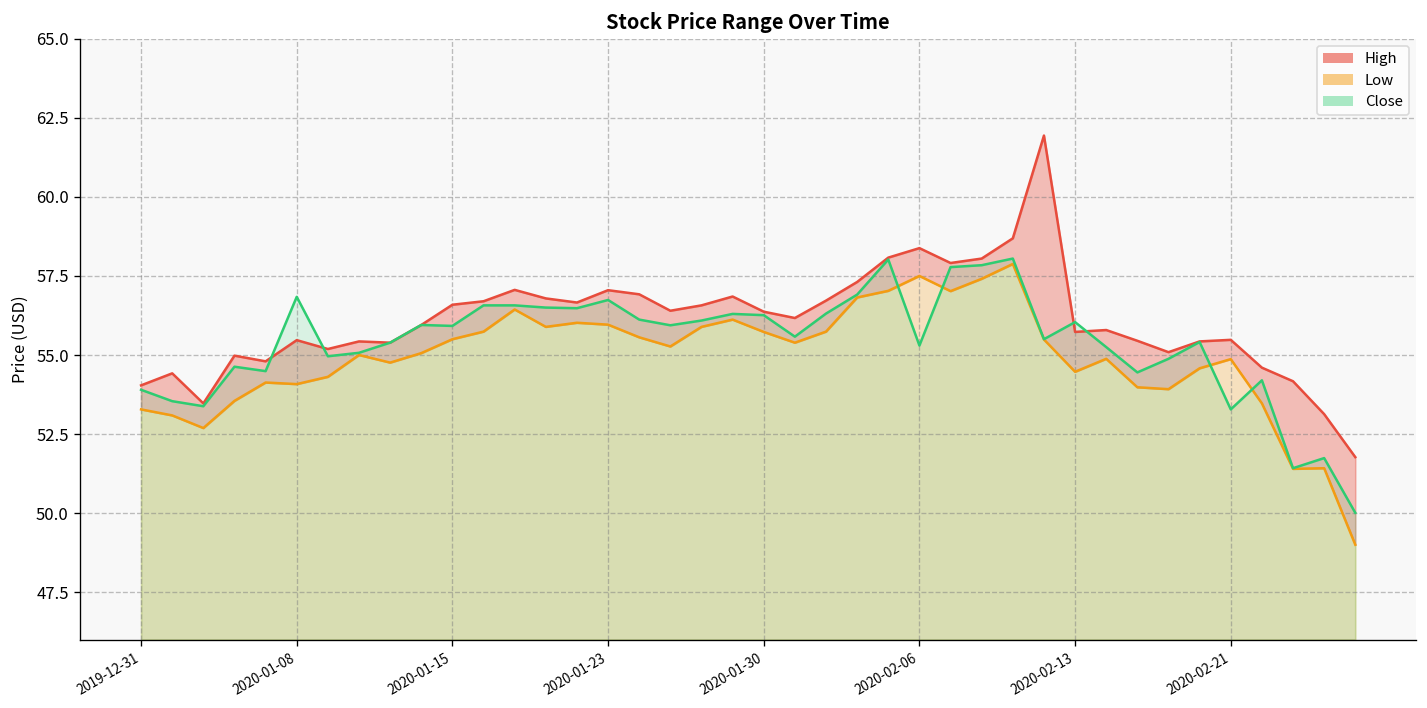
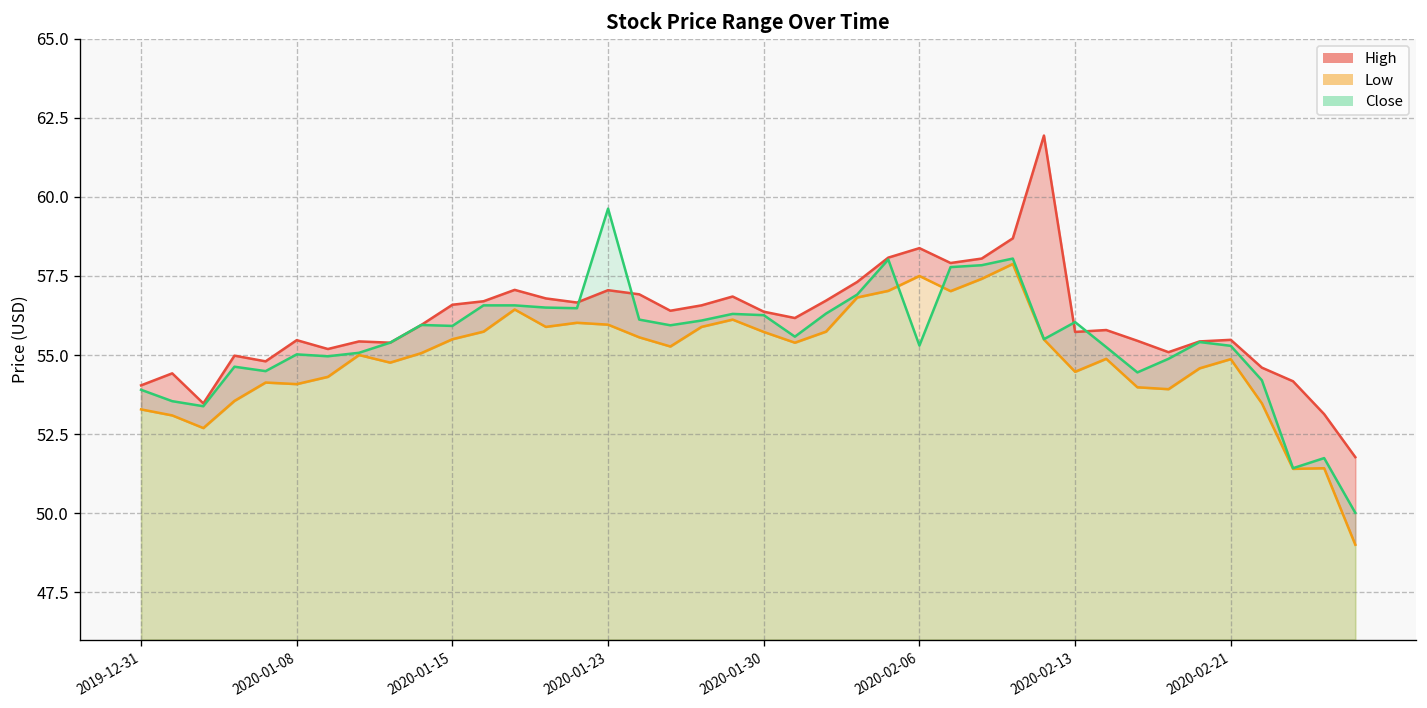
  {
    "Close": {
      "2019-12-31": 53.9,
-     "2020-01-08": 56.8,
+     "2020-01-08": 55.0,
      "2020-01-15": 55.9,
-     "2020-01-23": 56.7,
+     "2020-01-23": 59.6,
      "2020-01-30": 56.3,
      "2020-02-06": 55.3,
      "2020-02-13": 56.0,
-     "2020-02-21": 53.3
+     "2020-02-21": 55.3
    }
  }
